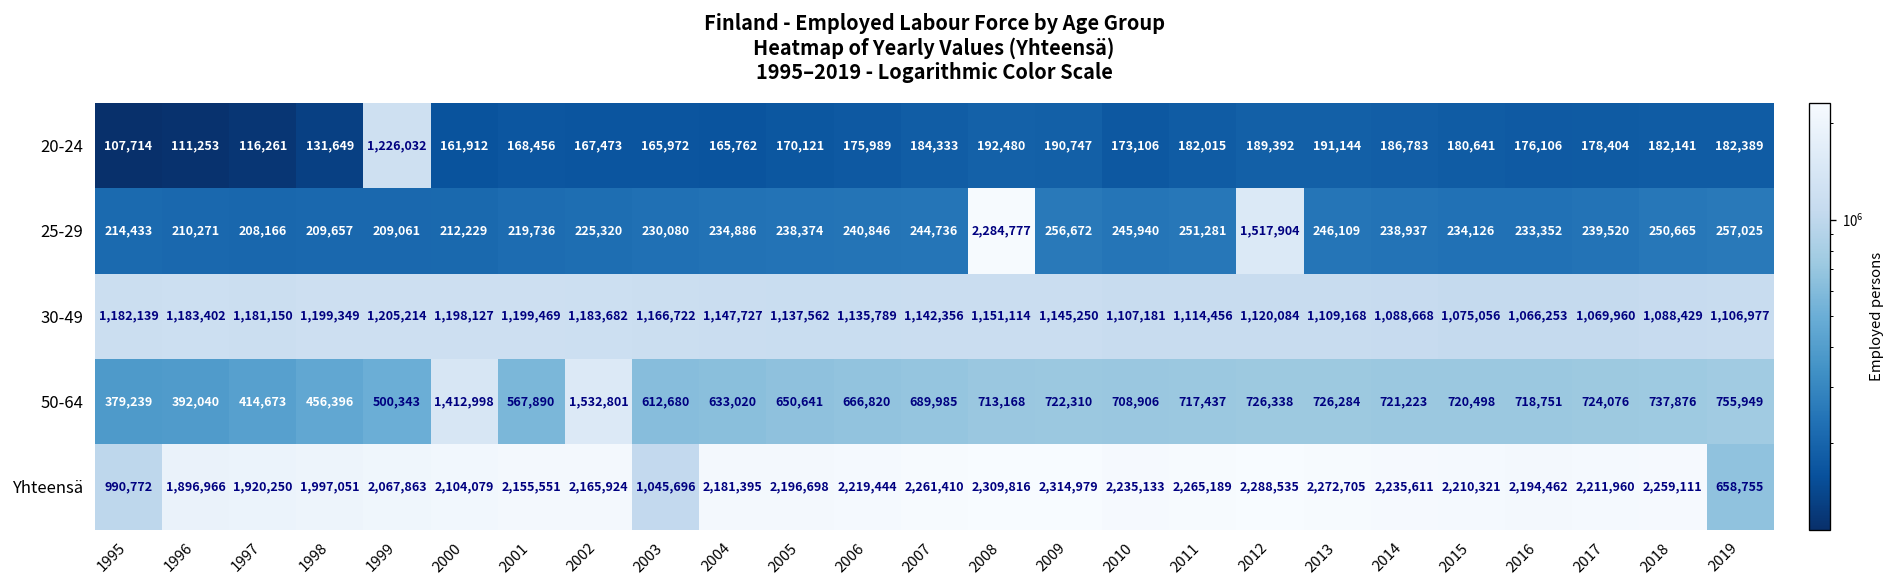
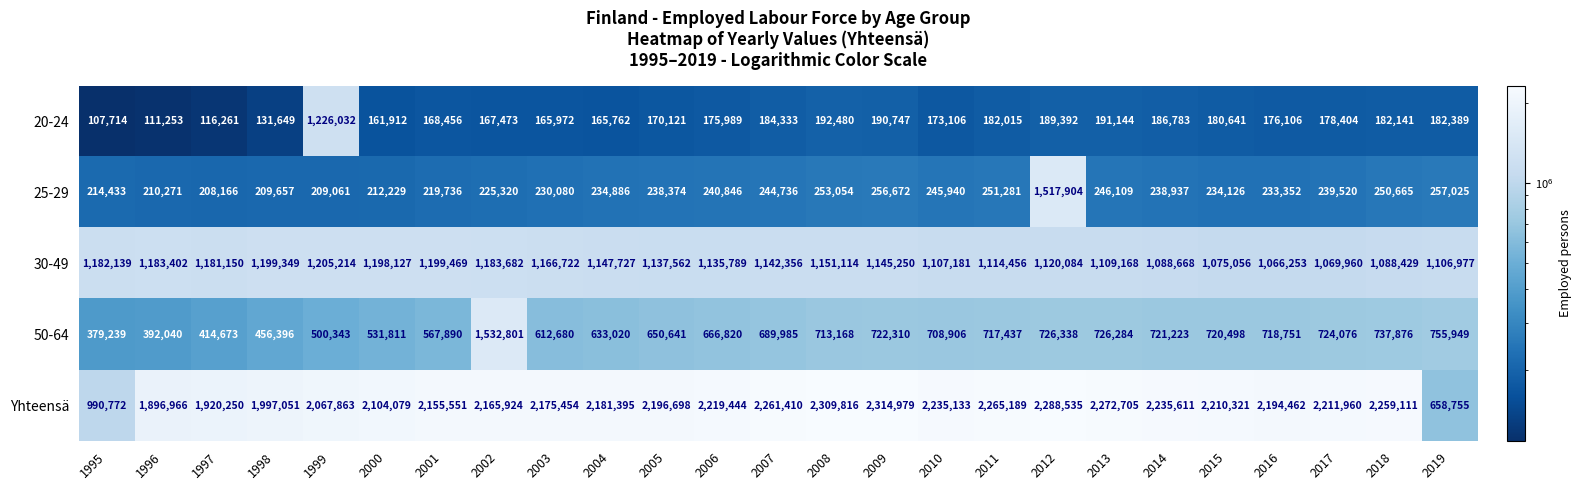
  {
    "20-24": {
      "1995": "107,714",
      "1996": "111,253",
      "1997": "116,261",
      "1998": "131,649",
      "1999": "1,226,032",
      "2000": "161,912",
      "2001": "168,456",
      "2002": "167,473",
      "2003": "165,972",
      "2004": "165,762",
      "2005": "170,121",
      "2006": "175,989",
      "2007": "184,333",
      "2008": "192,480",
      "2009": "190,747",
      "2010": "173,106",
      "2011": "182,015",
      "2012": "189,392",
      "2013": "191,144",
      "2014": "186,783",
      "2015": "180,641",
      "2016": "176,106",
      "2017": "178,404",
      "2018": "182,141",
      "2019": "182,389"
    },
    "25-29": {
      "1995": "214,433",
      "1996": "210,271",
      "1997": "208,166",
      "1998": "209,657",
      "1999": "209,061",
      "2000": "212,229",
      "2001": "219,736",
      "2002": "225,320",
      "2003": "230,080",
      "2004": "234,886",
      "2005": "238,374",
      "2006": "240,846",
      "2007": "244,736",
-     "2008": "2,284,777",
+     "2008": "253,054",
      "2009": "256,672",
      "2010": "245,940",
      "2011": "251,281",
      "2012": "1,517,904",
      "2013": "246,109",
      "2014": "238,937",
      "2015": "234,126",
      "2016": "233,352",
      "2017": "239,520",
      "2018": "250,665",
      "2019": "257,025"
    },
    "30-49": {
      "1995": "1,182,139",
      "1996": "1,183,402",
      "1997": "1,181,150",
      "1998": "1,199,349",
      "1999": "1,205,214",
      "2000": "1,198,127",
      "2001": "1,199,469",
      "2002": "1,183,682",
      "2003": "1,166,722",
      "2004": "1,147,727",
      "2005": "1,137,562",
      "2006": "1,135,789",
      "2007": "1,142,356",
      "2008": "1,151,114",
      "2009": "1,145,250",
      "2010": "1,107,181",
      "2011": "1,114,456",
      "2012": "1,120,084",
      "2013": "1,109,168",
      "2014": "1,088,668",
      "2015": "1,075,056",
      "2016": "1,066,253",
      "2017": "1,069,960",
      "2018": "1,088,429",
      "2019": "1,106,977"
    },
    "50-64": {
      "1995": "379,239",
      "1996": "392,040",
      "1997": "414,673",
      "1998": "456,396",
      "1999": "500,343",
-     "2000": "1,412,998",
+     "2000": "531,811",
      "2001": "567,890",
      "2002": "1,532,801",
      "2003": "612,680",
      "2004": "633,020",
      "2005": "650,641",
      "2006": "666,820",
      "2007": "689,985",
      "2008": "713,168",
      "2009": "722,310",
      "2010": "708,906",
      "2011": "717,437",
      "2012": "726,338",
      "2013": "726,284",
      "2014": "721,223",
      "2015": "720,498",
      "2016": "718,751",
      "2017": "724,076",
      "2018": "737,876",
      "2019": "755,949"
    },
    "Yhteensä": {
      "1995": "990,772",
      "1996": "1,896,966",
      "1997": "1,920,250",
      "1998": "1,997,051",
      "1999": "2,067,863",
      "2000": "2,104,079",
      "2001": "2,155,551",
      "2002": "2,165,924",
-     "2003": "1,045,696",
+     "2003": "2,175,454",
      "2004": "2,181,395",
      "2005": "2,196,698",
      "2006": "2,219,444",
      "2007": "2,261,410",
      "2008": "2,309,816",
      "2009": "2,314,979",
      "2010": "2,235,133",
      "2011": "2,265,189",
      "2012": "2,288,535",
      "2013": "2,272,705",
      "2014": "2,235,611",
      "2015": "2,210,321",
      "2016": "2,194,462",
      "2017": "2,211,960",
      "2018": "2,259,111",
      "2019": "658,755"
    }
  }
